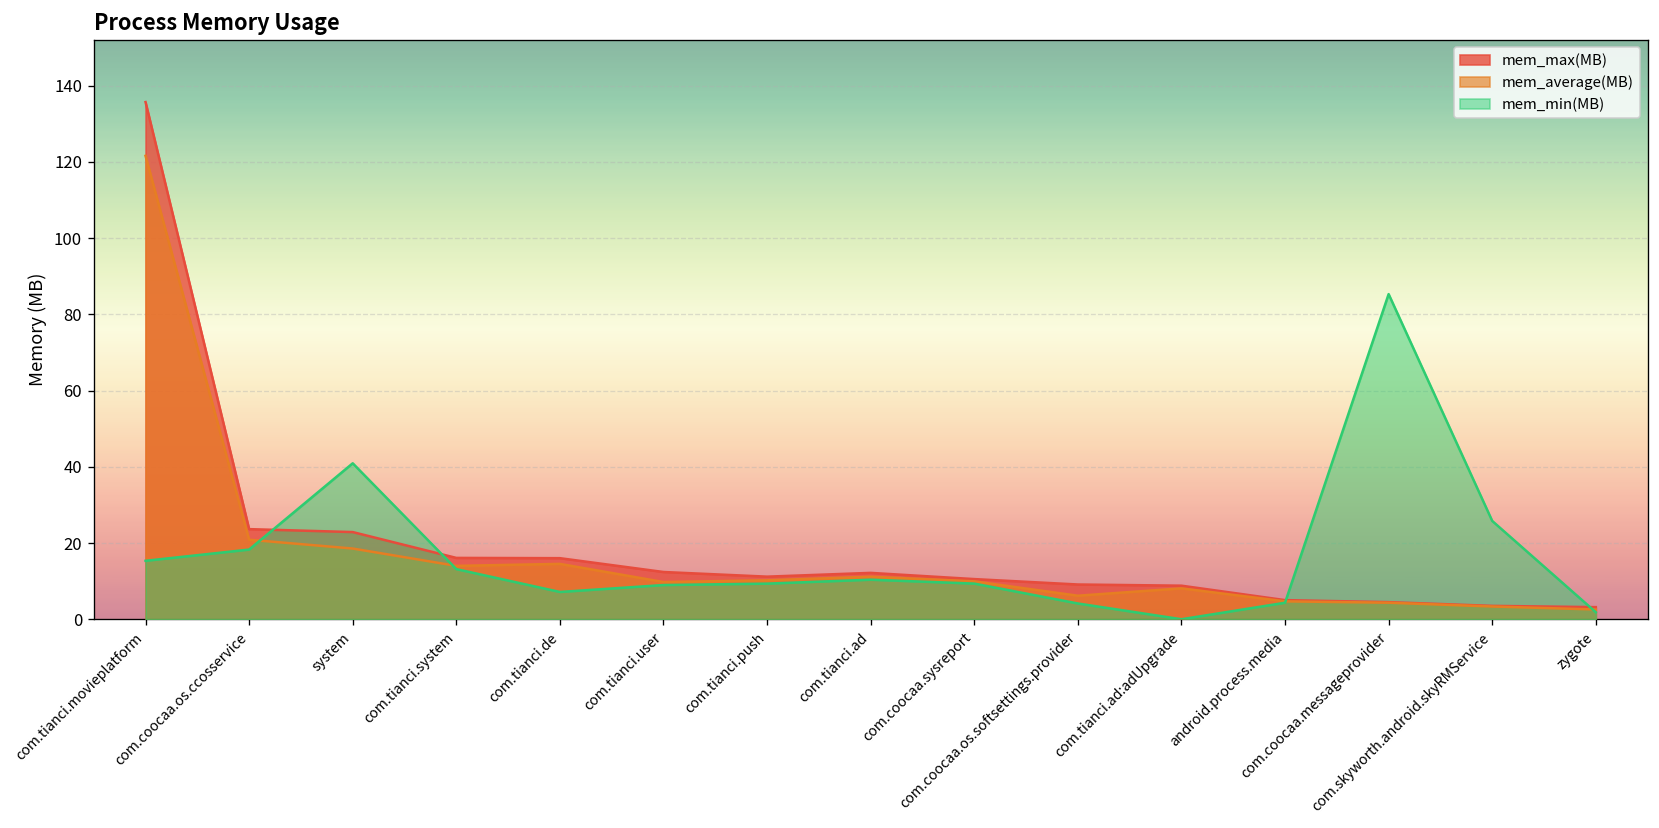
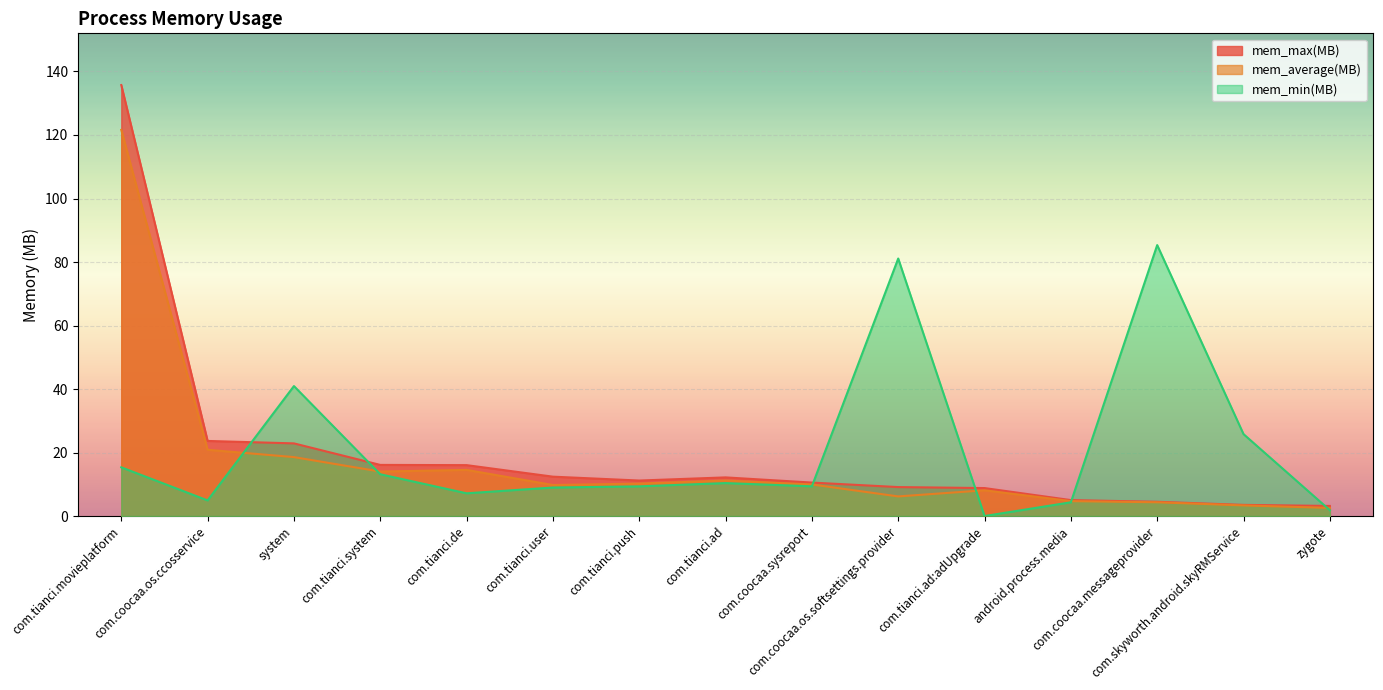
  {
    "mem_min(MB)": {
      "com.tianci.movieplatform": 15,
-     "com.coocaa.os.ccosservice": 18,
+     "com.coocaa.os.ccosservice": 5,
      "system": 41,
      "com.tianci.system": 13,
      "com.tianci.de": 7,
      "com.tianci.push": 9,
-     "com.coocaa.os.softsettings.provider": 4,
+     "com.coocaa.os.softsettings.provider": 81,
      "com.tianci.ad:adUpgrade": 0,
      "com.coocaa.messageprovider": 85,
      "com.skyworth.android.skyRMService": 26
    }
  }
